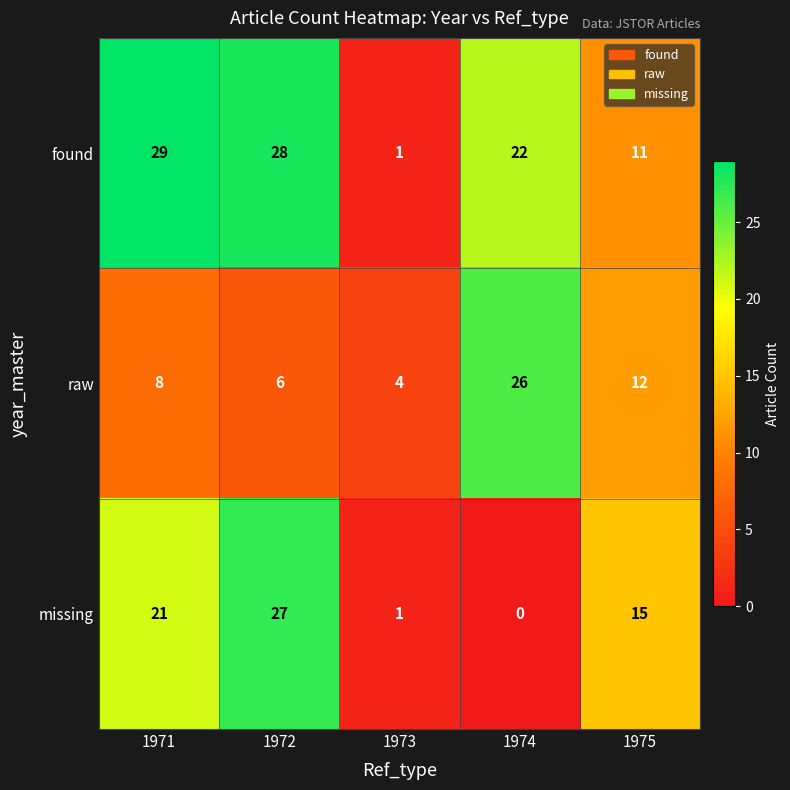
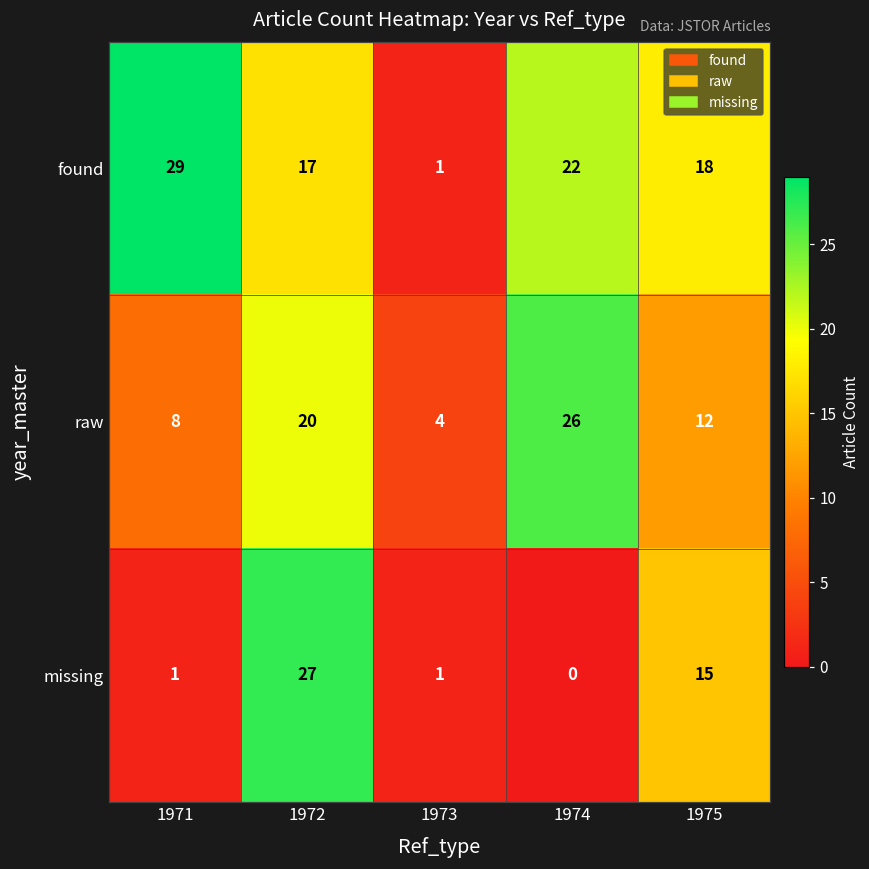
  {
    "found": {
      "1971": 29,
-     "1972": 28,
+     "1972": 17,
      "1973": 1,
      "1974": 22,
-     "1975": 11
+     "1975": 18
    },
    "raw": {
      "1971": 8,
-     "1972": 6,
+     "1972": 20,
      "1973": 4,
      "1974": 26,
      "1975": 12
    },
    "missing": {
-     "1971": 21,
+     "1971": 1,
      "1972": 27,
      "1973": 1,
      "1974": 0,
      "1975": 15
    }
  }
